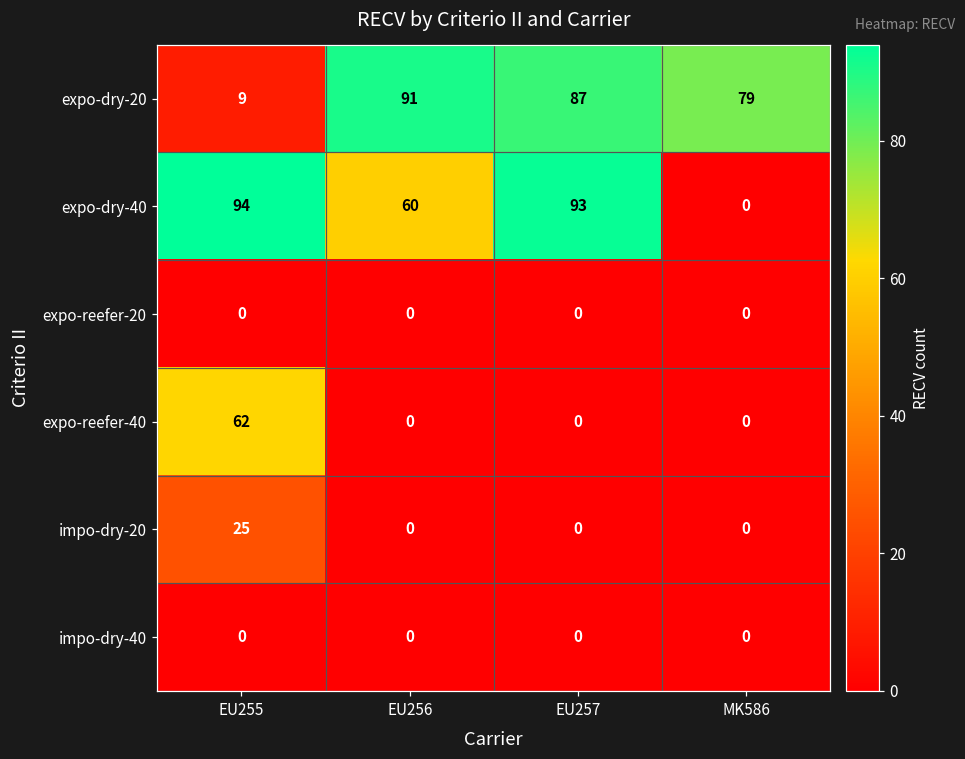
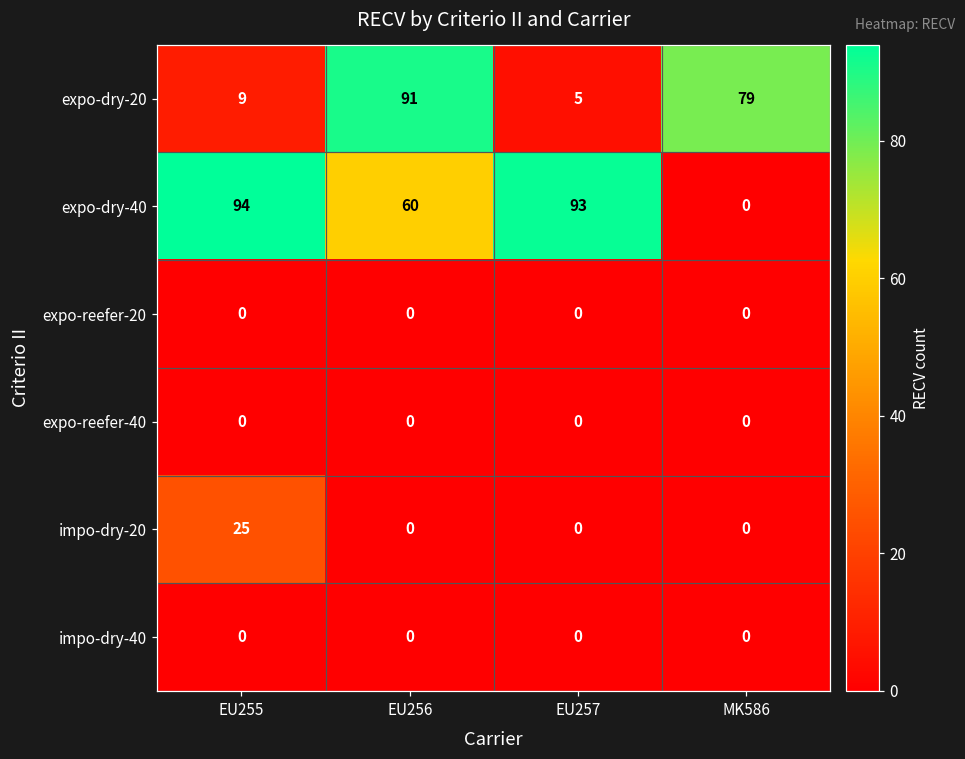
  {
    "expo-dry-20": {
      "EU255": 9,
      "EU256": 91,
-     "EU257": 87,
+     "EU257": 5,
      "MK586": 79
    },
    "expo-dry-40": {
      "EU255": 94,
      "EU256": 60,
      "EU257": 93,
      "MK586": 0
    },
    "expo-reefer-20": {
      "EU255": 0,
      "EU256": 0,
      "EU257": 0,
      "MK586": 0
    },
    "expo-reefer-40": {
-     "EU255": 62,
+     "EU255": 0,
      "EU256": 0,
      "EU257": 0,
      "MK586": 0
    },
    "impo-dry-20": {
      "EU255": 25,
      "EU256": 0,
      "EU257": 0,
      "MK586": 0
    },
    "impo-dry-40": {
      "EU255": 0,
      "EU256": 0,
      "EU257": 0,
      "MK586": 0
    }
  }
